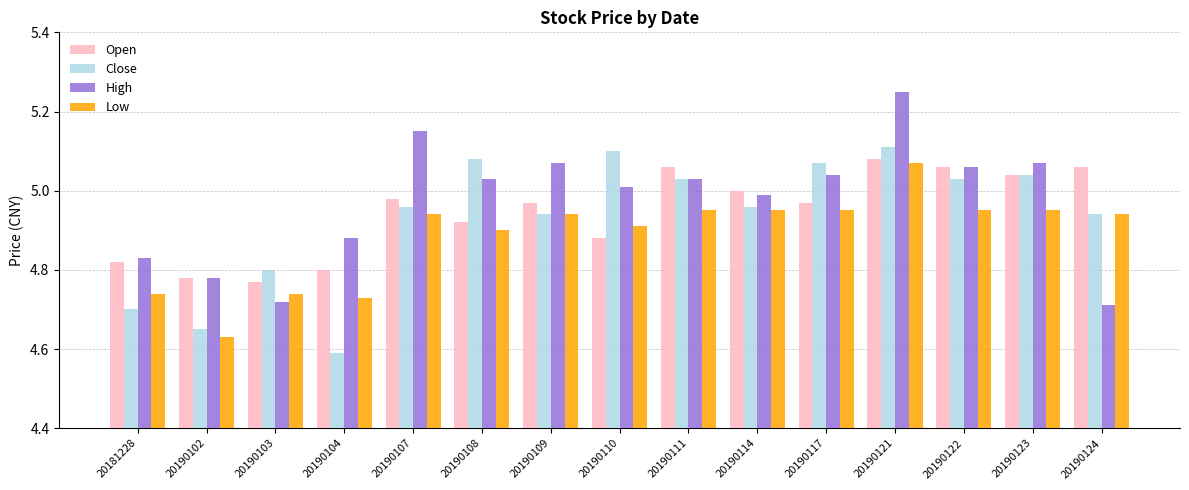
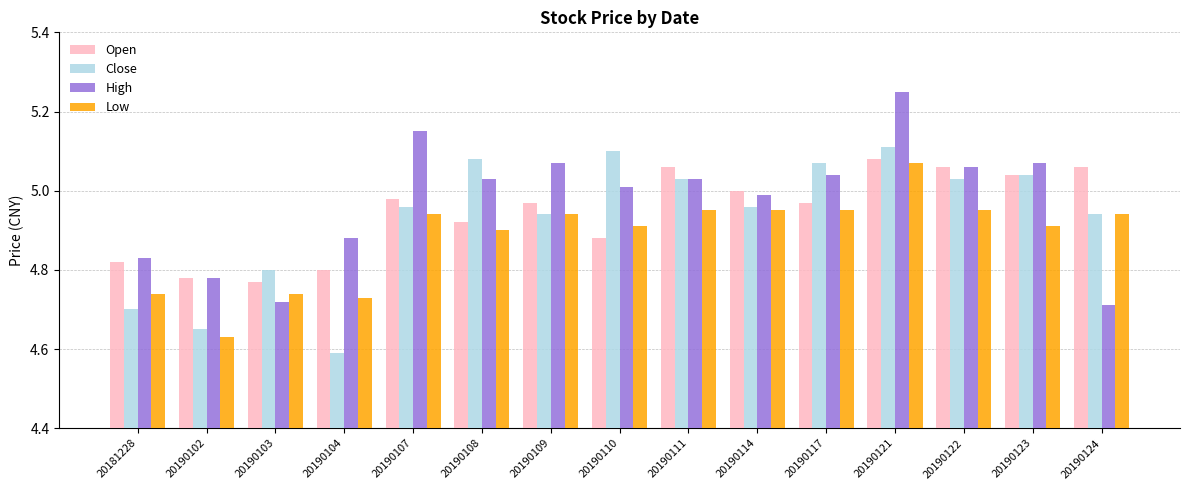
  {
    "Open": {
      "20181228": 4.82,
      "20190102": 4.78,
      "20190103": 4.77,
      "20190104": 4.80,
      "20190107": 4.98,
      "20190108": 4.92,
      "20190109": 4.97,
      "20190110": 4.88,
      "20190111": 5.06,
      "20190114": 5.00,
      "20190117": 4.97,
      "20190121": 5.08,
      "20190122": 5.06,
      "20190123": 5.04,
      "20190124": 5.06
    },
    "Close": {
      "20181228": 4.70,
      "20190102": 4.65,
      "20190103": 4.80,
      "20190104": 4.59,
      "20190107": 4.96,
      "20190108": 5.08,
      "20190109": 4.94,
      "20190110": 5.10,
      "20190111": 5.03,
      "20190114": 4.96,
      "20190117": 5.07,
      "20190121": 5.11,
      "20190122": 5.03,
      "20190123": 5.04,
      "20190124": 4.94
    },
    "High": {
      "20181228": 4.83,
      "20190102": 4.78,
      "20190103": 4.72,
      "20190104": 4.88,
      "20190107": 5.15,
      "20190108": 5.03,
      "20190109": 5.07,
      "20190110": 5.01,
      "20190111": 5.03,
      "20190114": 4.99,
      "20190117": 5.04,
      "20190121": 5.25,
      "20190122": 5.06,
      "20190123": 5.07,
      "20190124": 4.71
    },
    "Low": {
      "20181228": 4.74,
      "20190102": 4.63,
      "20190103": 4.74,
      "20190104": 4.73,
      "20190107": 4.94,
      "20190108": 4.90,
      "20190109": 4.94,
      "20190110": 4.91,
      "20190111": 4.95,
      "20190114": 4.95,
      "20190117": 4.95,
      "20190121": 5.07,
      "20190122": 4.95,
-     "20190123": 4.95,
+     "20190123": 4.91,
      "20190124": 4.94
    }
  }
